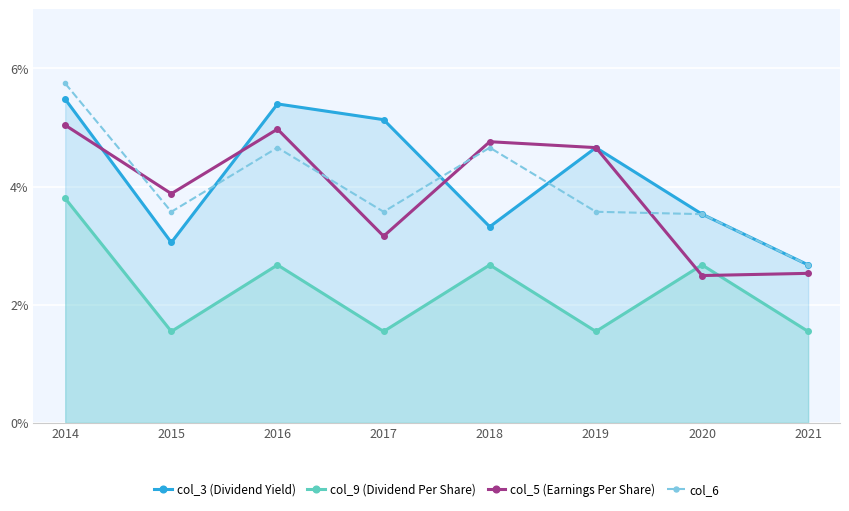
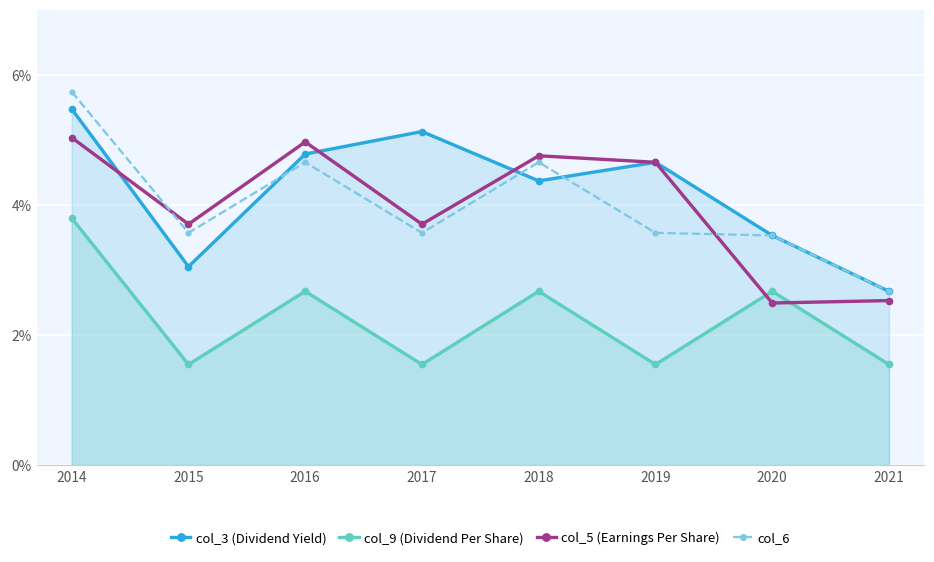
  {
    "col_3 (Dividend Yield)": {
      "2014": "5.5%",
      "2015": "3.1%",
-     "2016": "5.4%",
+     "2016": "4.8%",
      "2017": "5.1%",
-     "2018": "3.3%"
+     "2018": "4.4%"
    },
    "col_5 (Earnings Per Share)": {
      "2014": "5.0%",
-     "2015": "3.9%",
+     "2015": "3.7%",
      "2016": "5.0%",
-     "2017": "3.2%",
+     "2017": "3.7%",
      "2018": "4.8%",
      "2020": "2.5%",
      "2021": "2.5%"
    }
  }
